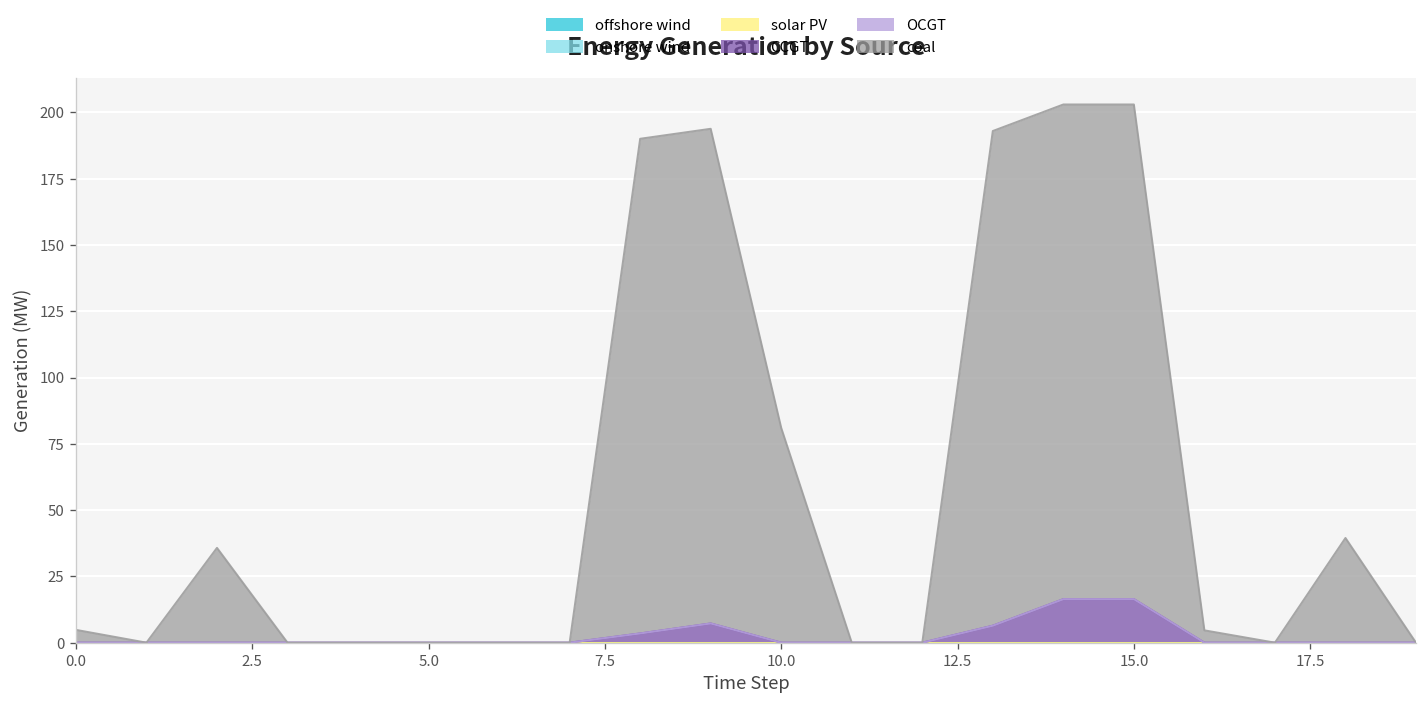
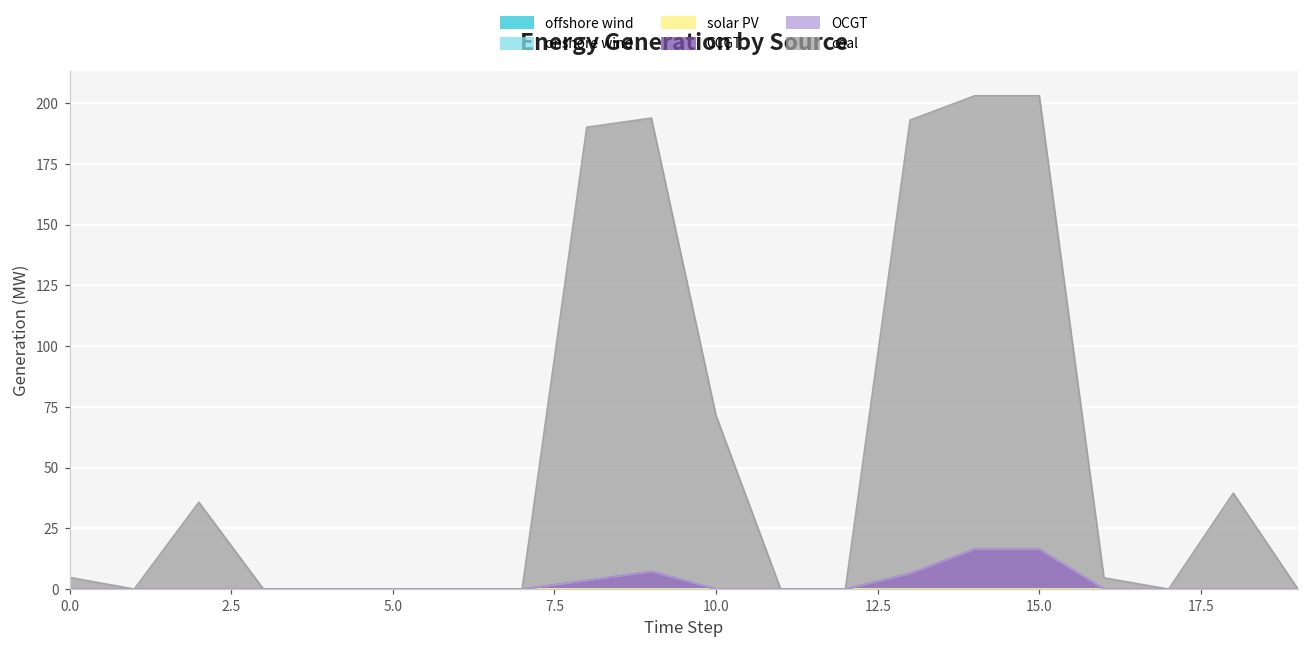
  {
    "OCGT": {
      "15.0": 16
    },
    "coal": {
      "0.0": 5,
-     "10.0": 81,
+     "10.0": 71,
      "15.0": 187
    }
  }
